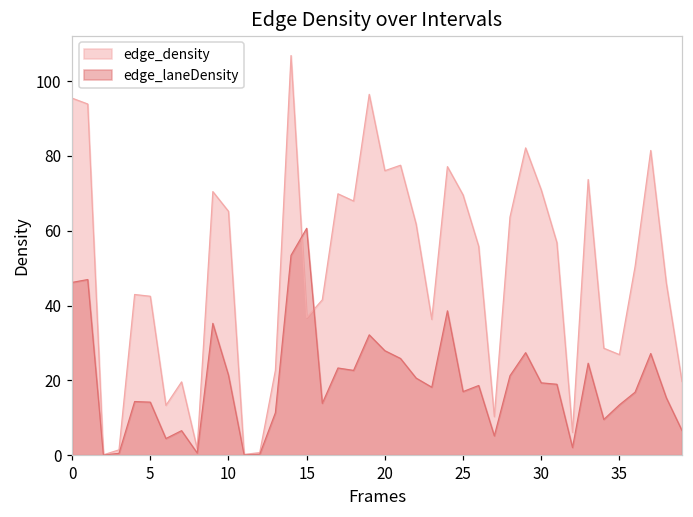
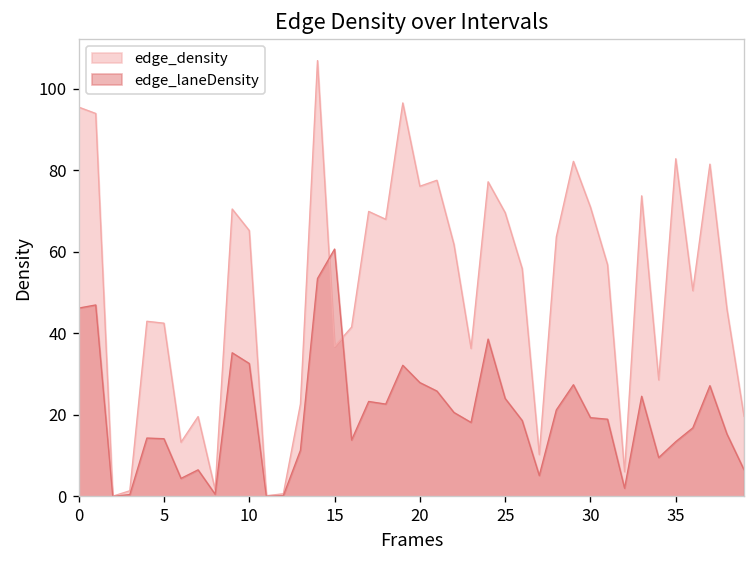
  {
    "edge_density": {
      "0": 95,
      "5": 42,
      "10": 65,
      "15": 37,
      "20": 76,
      "25": 70,
      "30": 71,
-     "35": 27
+     "35": 83
    },
    "edge_laneDensity": {
      "0": 46,
      "5": 14,
-     "10": 21,
+     "10": 33,
      "15": 61,
      "20": 28,
-     "25": 17,
+     "25": 24,
      "30": 19,
      "35": 13
    }
  }
